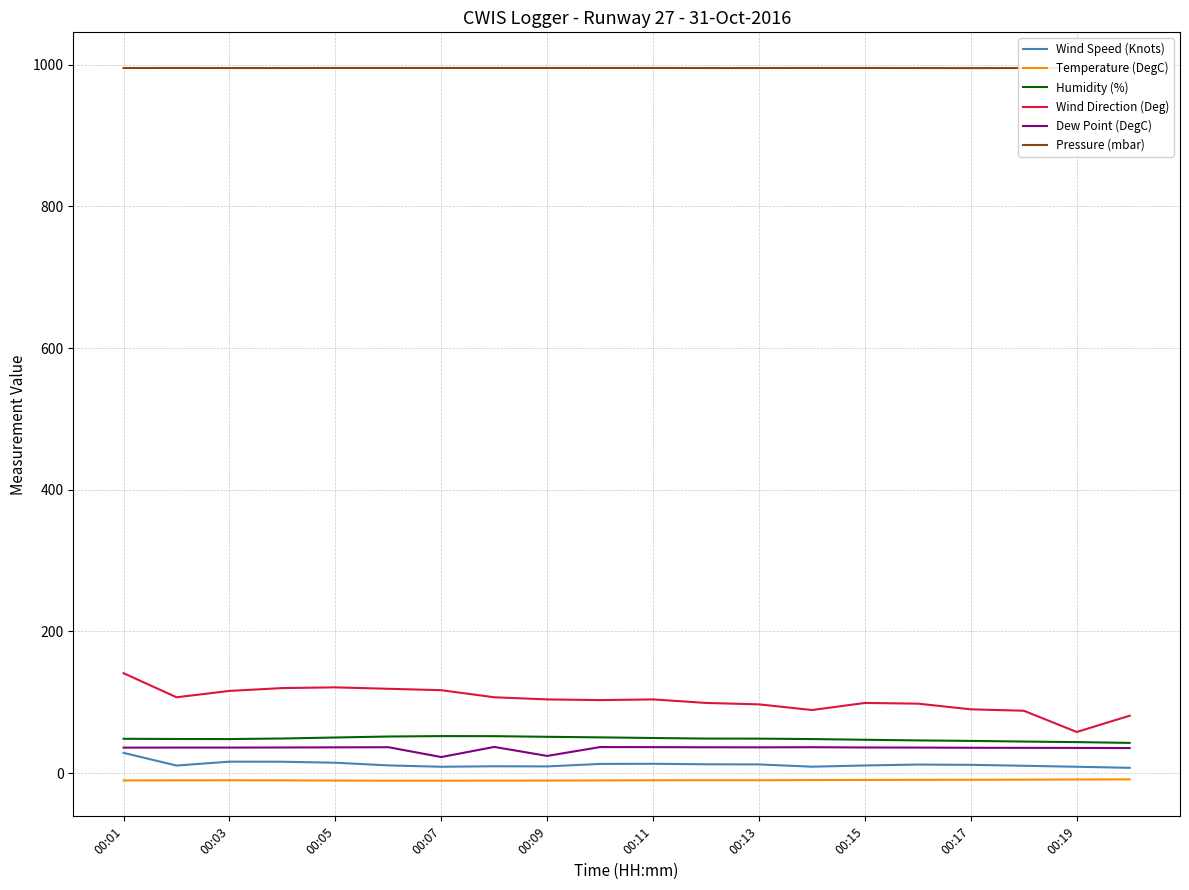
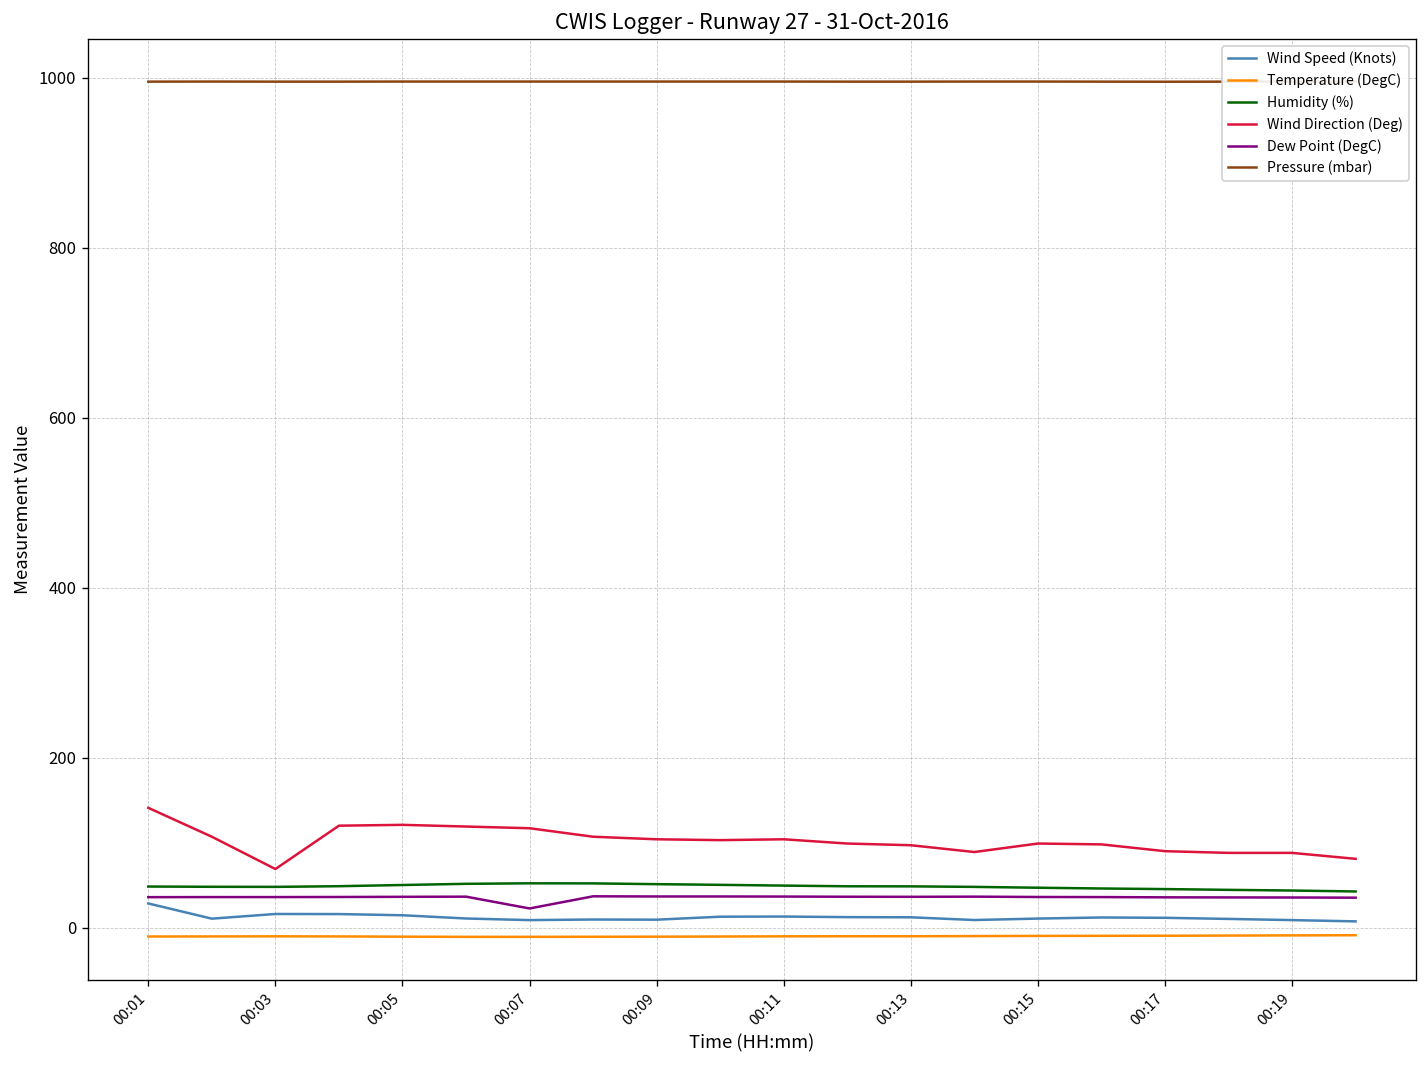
  {
    "Wind Speed (Knots)": {
      "00:01": 30,
      "00:03": 20,
      "00:05": 10,
      "00:07": 10,
      "00:09": 10,
      "00:11": 10,
      "00:13": 10,
      "00:15": 10,
      "00:17": 10,
      "00:19": 10
    },
    "Temperature (DegC)": {
      "00:01": -10,
      "00:03": -10,
      "00:05": -10,
      "00:07": -10,
      "00:09": -10,
      "00:11": -10,
      "00:13": -10,
      "00:15": -10,
      "00:17": -10,
      "00:19": -10
    },
    "Humidity (%)": {
      "00:01": 50,
      "00:03": 50,
      "00:05": 50,
      "00:07": 50,
      "00:09": 50,
      "00:11": 50,
      "00:13": 50,
      "00:15": 50,
      "00:17": 50,
      "00:19": 40
    },
    "Wind Direction (Deg)": {
      "00:01": 140,
-     "00:03": 120,
+     "00:03": 70,
      "00:05": 120,
      "00:07": 120,
      "00:09": 100,
      "00:11": 100,
      "00:13": 100,
      "00:15": 100,
      "00:17": 90,
-     "00:19": 60
+     "00:19": 90
    },
    "Dew Point (DegC)": {
      "00:01": 40,
      "00:03": 40,
      "00:05": 40,
      "00:07": 20,
-     "00:09": 20,
+     "00:09": 40,
      "00:11": 40,
      "00:13": 40,
      "00:15": 40,
      "00:17": 40,
      "00:19": 40
    },
    "Pressure (mbar)": {
      "00:01": 1000,
      "00:03": 1000,
      "00:05": 1000,
      "00:07": 1000,
      "00:09": 1000,
      "00:11": 1000,
      "00:13": 1000,
      "00:15": 1000,
      "00:17": 1000
    }
  }
